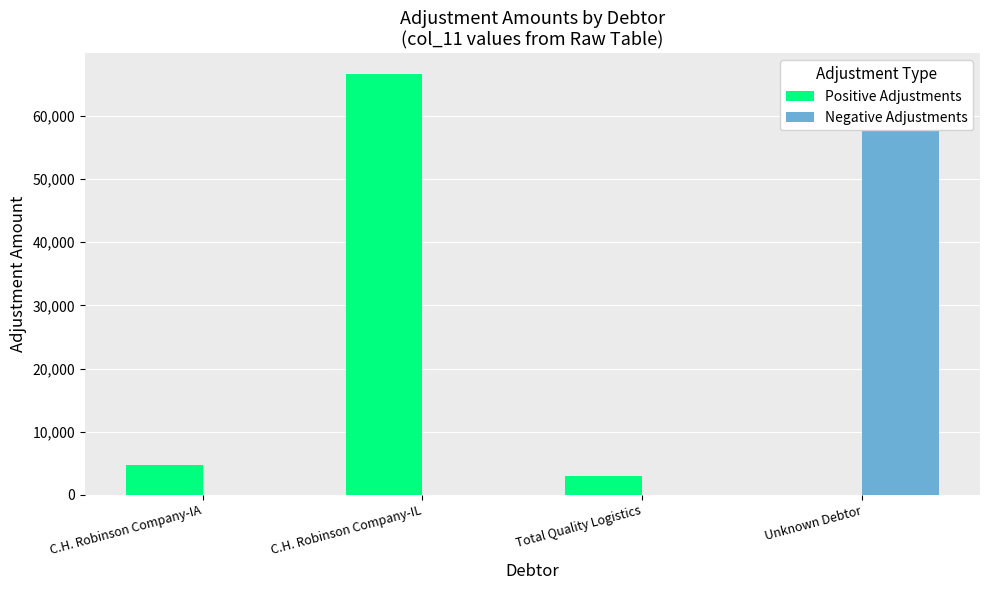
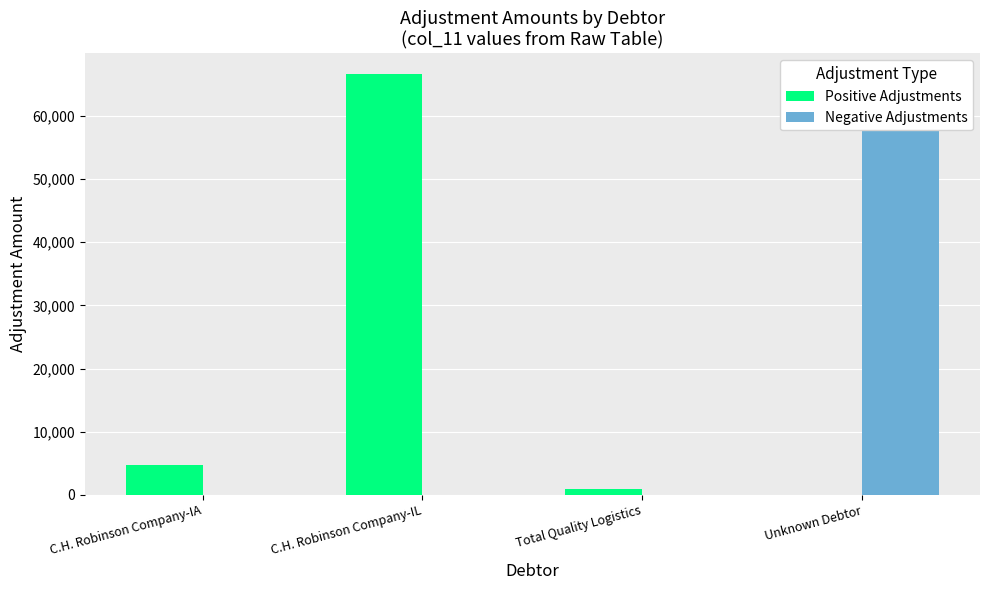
  {
    "Positive Adjustments": {
      "C.H. Robinson Company-IA": "5,000",
      "C.H. Robinson Company-IL": "67,000",
-     "Total Quality Logistics": "3,000",
+     "Total Quality Logistics": "1,000",
      "Unknown Debtor": "0"
    },
    "Negative Adjustments": {
      "C.H. Robinson Company-IA": "0",
      "C.H. Robinson Company-IL": "0",
      "Total Quality Logistics": "0"
    }
  }
